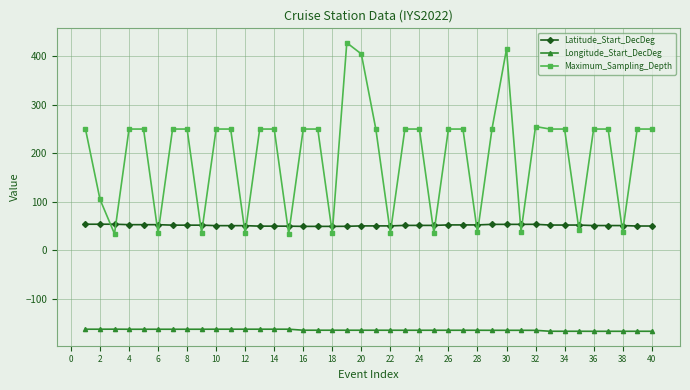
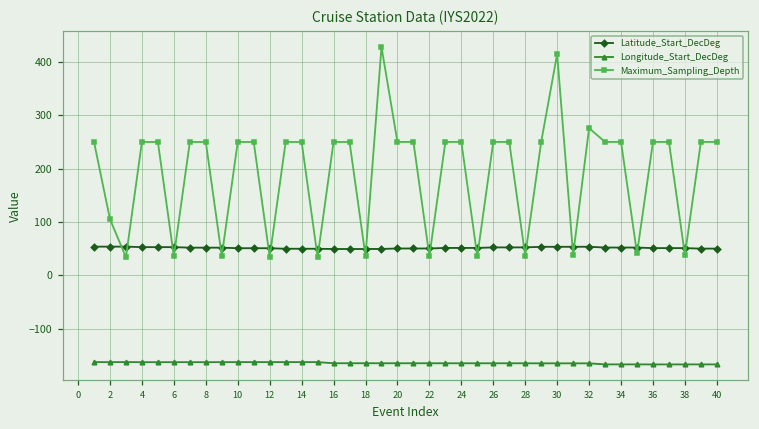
  {
    "Maximum_Sampling_Depth": {
      "2": 110,
      "4": 250,
      "6": 40,
      "8": 250,
      "10": 250,
      "12": 30,
      "14": 250,
      "16": 250,
      "18": 40,
-     "20": 410,
+     "20": 250,
      "22": 40,
      "24": 250,
      "26": 250,
      "28": 40,
      "30": 420,
-     "32": 260,
+     "32": 280,
      "34": 250,
      "36": 250,
      "38": 40,
      "40": 250
    }
  }
